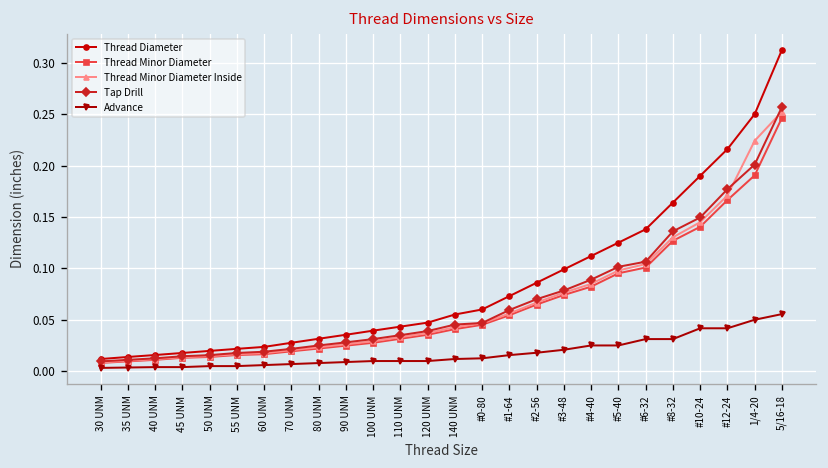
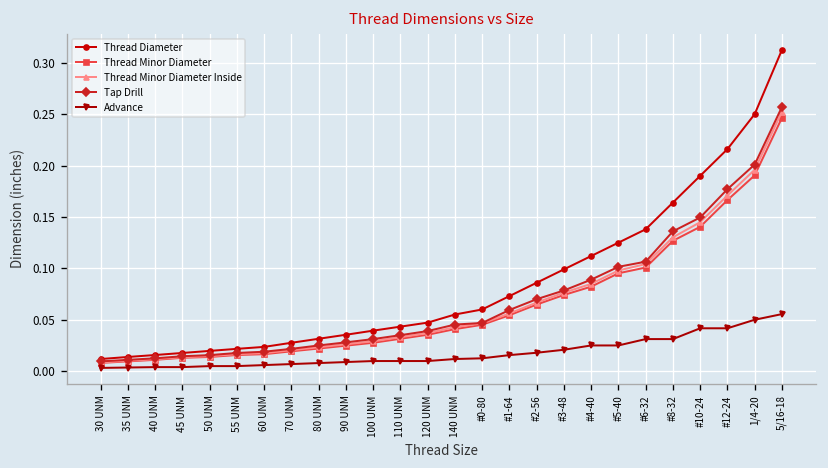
  {
    "Thread Minor Diameter Inside": {
      "#8-32": 0.13,
      "#10-24": 0.14,
      "#12-24": 0.17,
-     "1/4-20": 0.22,
+     "1/4-20": 0.20,
      "5/16-18": 0.25
    }
  }
